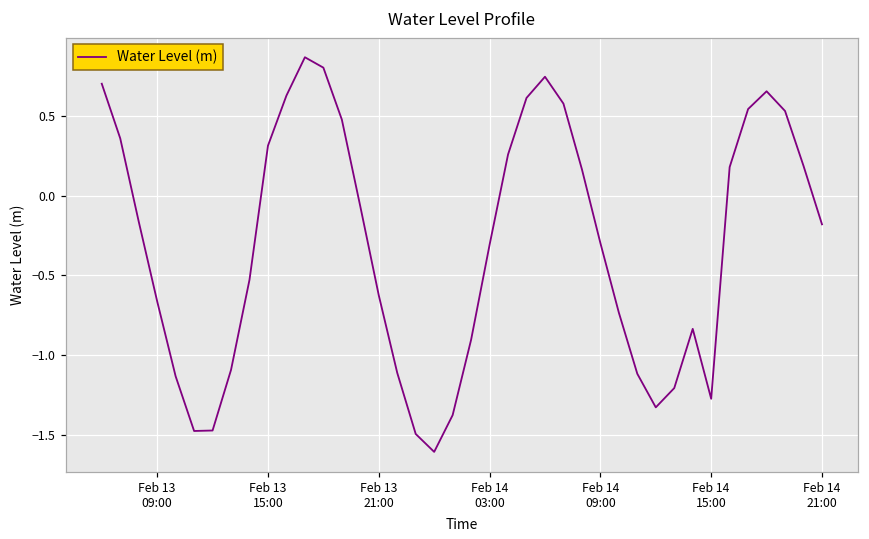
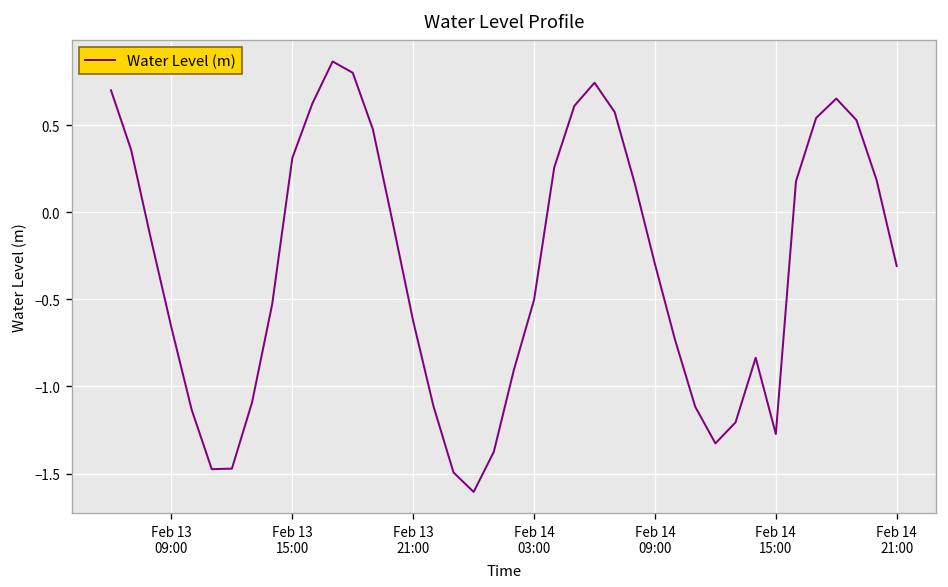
  {
    "Feb 13 09:00": -0.66,
    "Feb 13 15:00": 0.31,
    "Feb 13 21:00": -0.62,
-   "Feb 14 03:00": -0.31,
+   "Feb 14 03:00": -0.50,
    "Feb 14 09:00": -0.30,
    "Feb 14 15:00": -1.27,
-   "Feb 14 21:00": -0.18
+   "Feb 14 21:00": -0.31
  }
